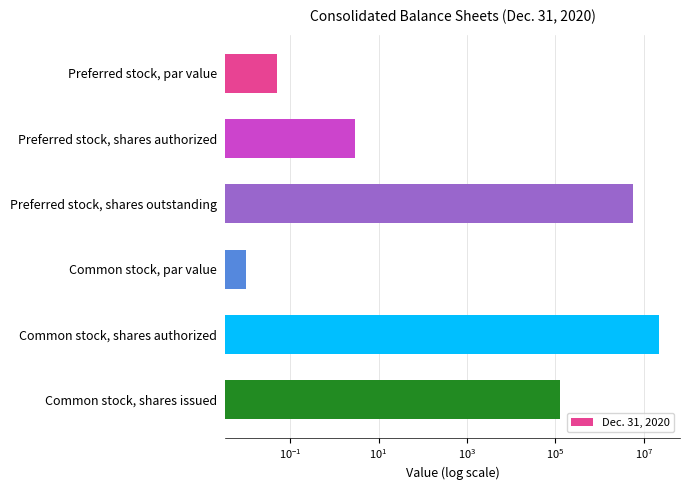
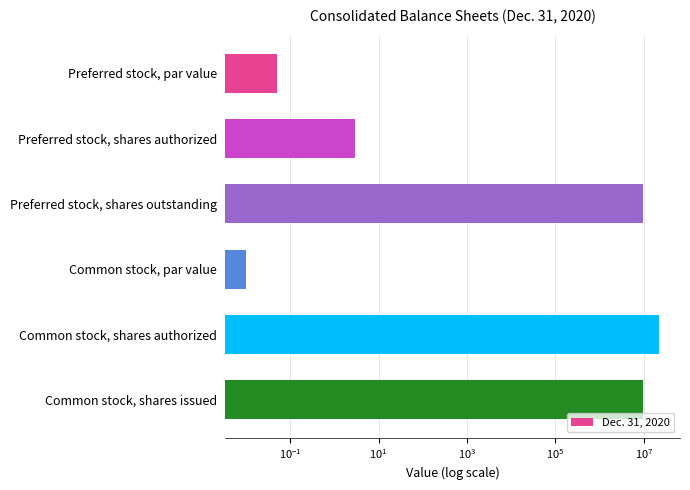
  {
    "Preferred stock, par value": 0.05,
    "Preferred stock, shares authorized": 3,
-   "Preferred stock, shares outstanding": 6000000,
+   "Preferred stock, shares outstanding": 10000000,
    "Common stock, par value": 0.010,
    "Common stock, shares authorized": 20000000,
-   "Common stock, shares issued": 130000
+   "Common stock, shares issued": 10000000
  }
